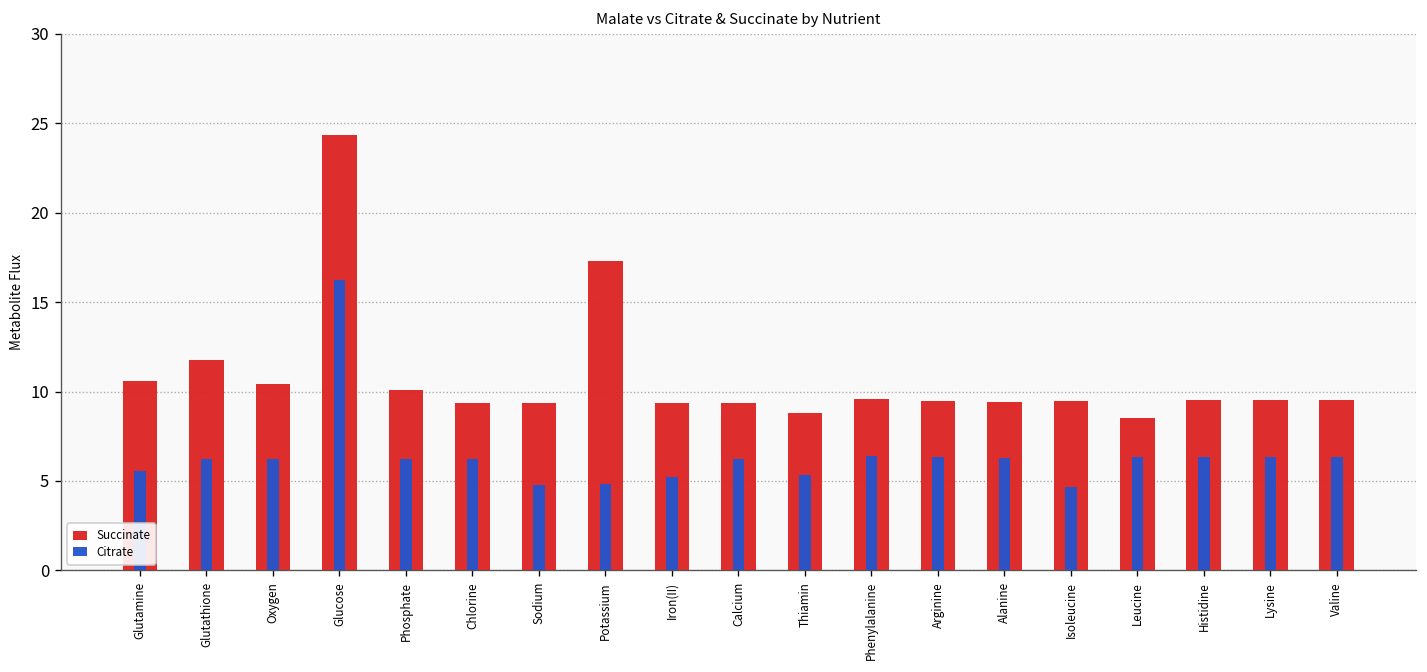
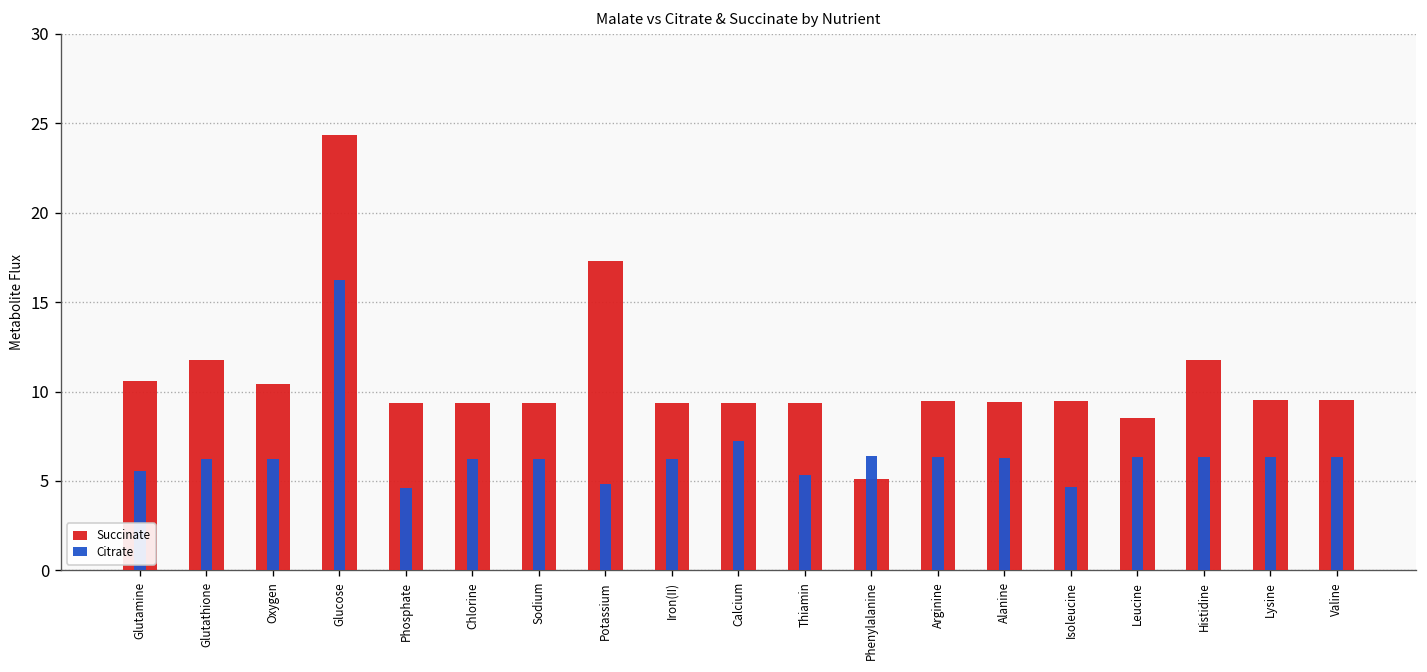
  {
    "Succinate": {
      "Glutamine": 10.6,
      "Glutathione": 11.8,
      "Oxygen": 10.4,
      "Glucose": 24.4,
-     "Phosphate": 10.1,
+     "Phosphate": 9.4,
      "Chlorine": 9.4,
      "Sodium": 9.4,
      "Potassium": 17.3,
      "Iron(II)": 9.4,
      "Calcium": 9.4,
-     "Thiamin": 8.8,
-     "Phenylalanine": 9.6,
+     "Thiamin": 9.4,
+     "Phenylalanine": 5.1,
      "Arginine": 9.5,
      "Alanine": 9.4,
      "Isoleucine": 9.5,
      "Leucine": 8.5,
-     "Histidine": 9.5,
+     "Histidine": 11.8,
      "Lysine": 9.5,
      "Valine": 9.5
    },
    "Citrate": {
-     "Phosphate": 6.2,
-     "Sodium": 4.8,
-     "Iron(II)": 5.2,
-     "Calcium": 6.2
+     "Phosphate": 4.6,
+     "Sodium": 6.2,
+     "Iron(II)": 6.2,
+     "Calcium": 7.2
    }
  }
